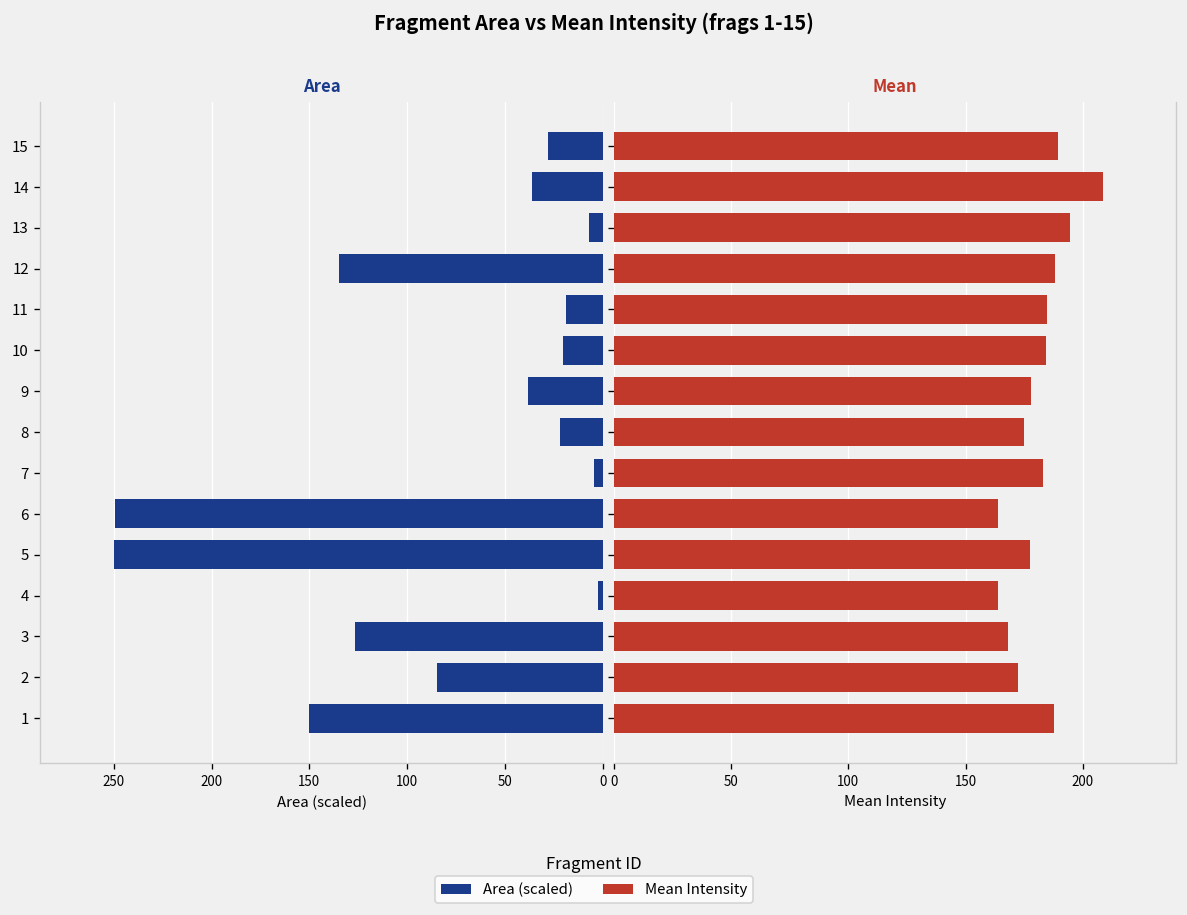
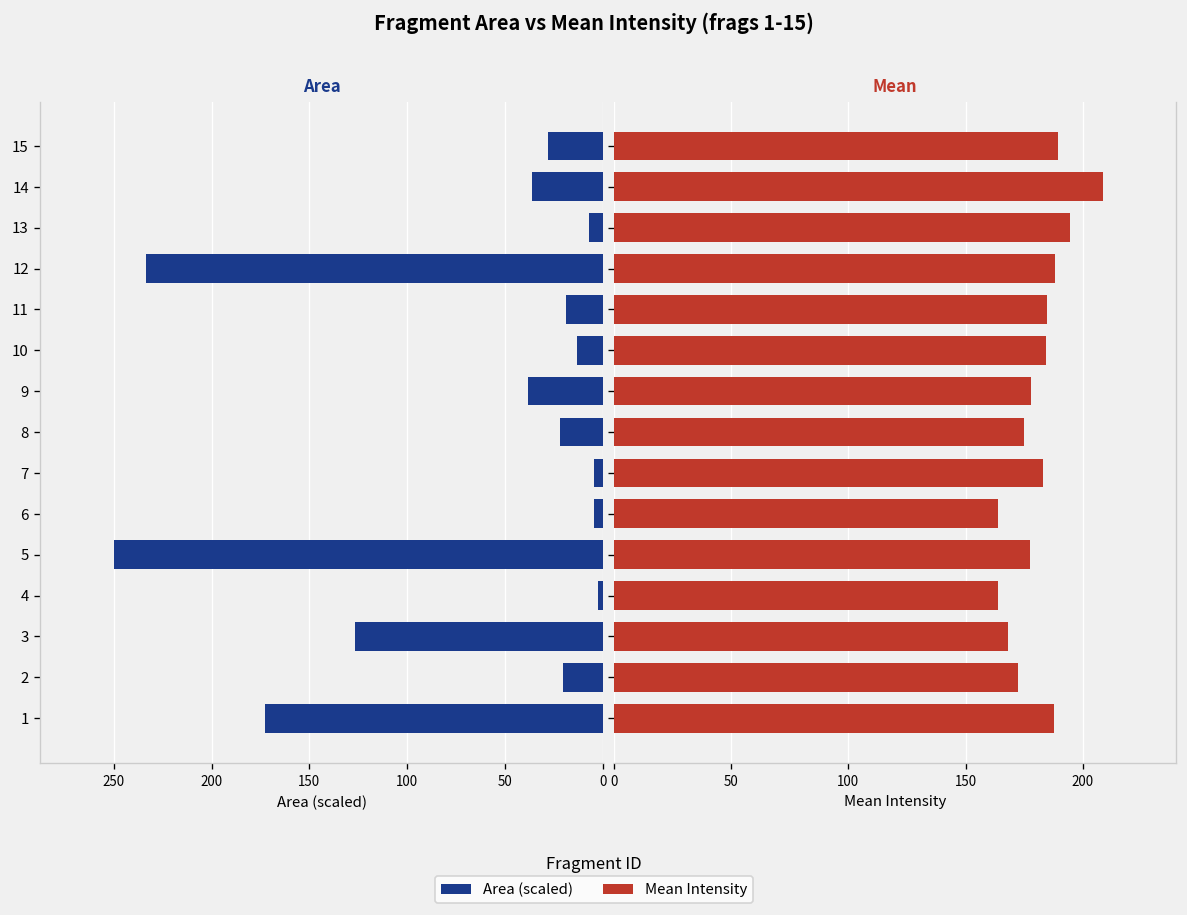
  {
    "Area": {
      "15": 28,
      "14": 36,
      "13": 7,
-     "12": 135,
+     "12": 233,
      "11": 19,
-     "10": 20,
+     "10": 13,
      "9": 38,
      "8": 22,
      "7": 5,
-     "6": 249,
+     "6": 4,
      "5": 250,
      "4": 2,
      "3": 127,
-     "2": 84,
-     "1": 150
+     "2": 20,
+     "1": 173
    }
  }
